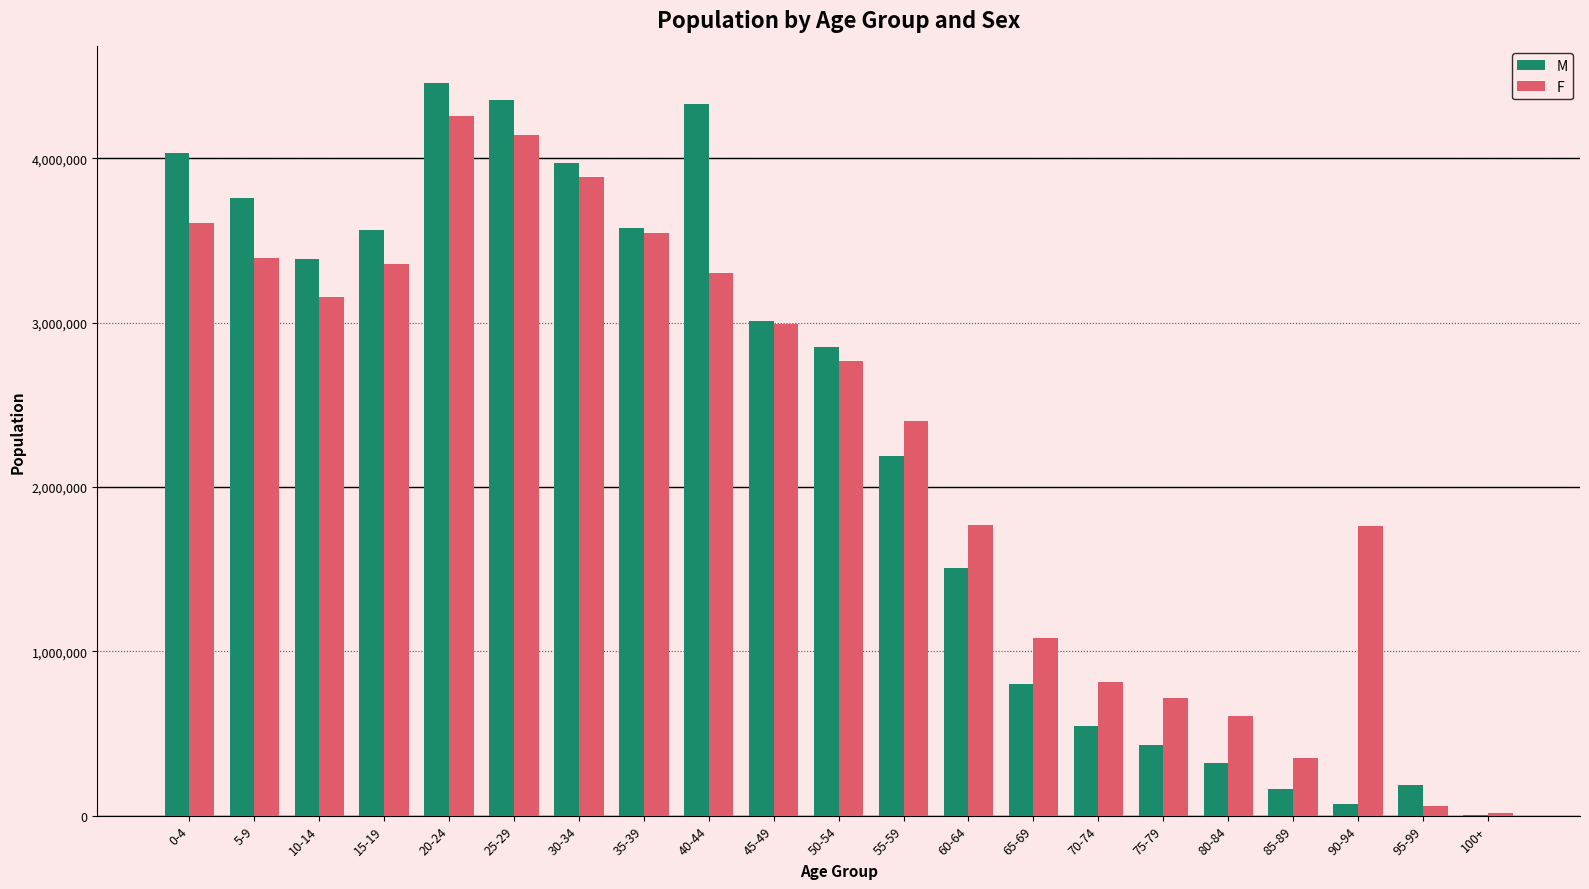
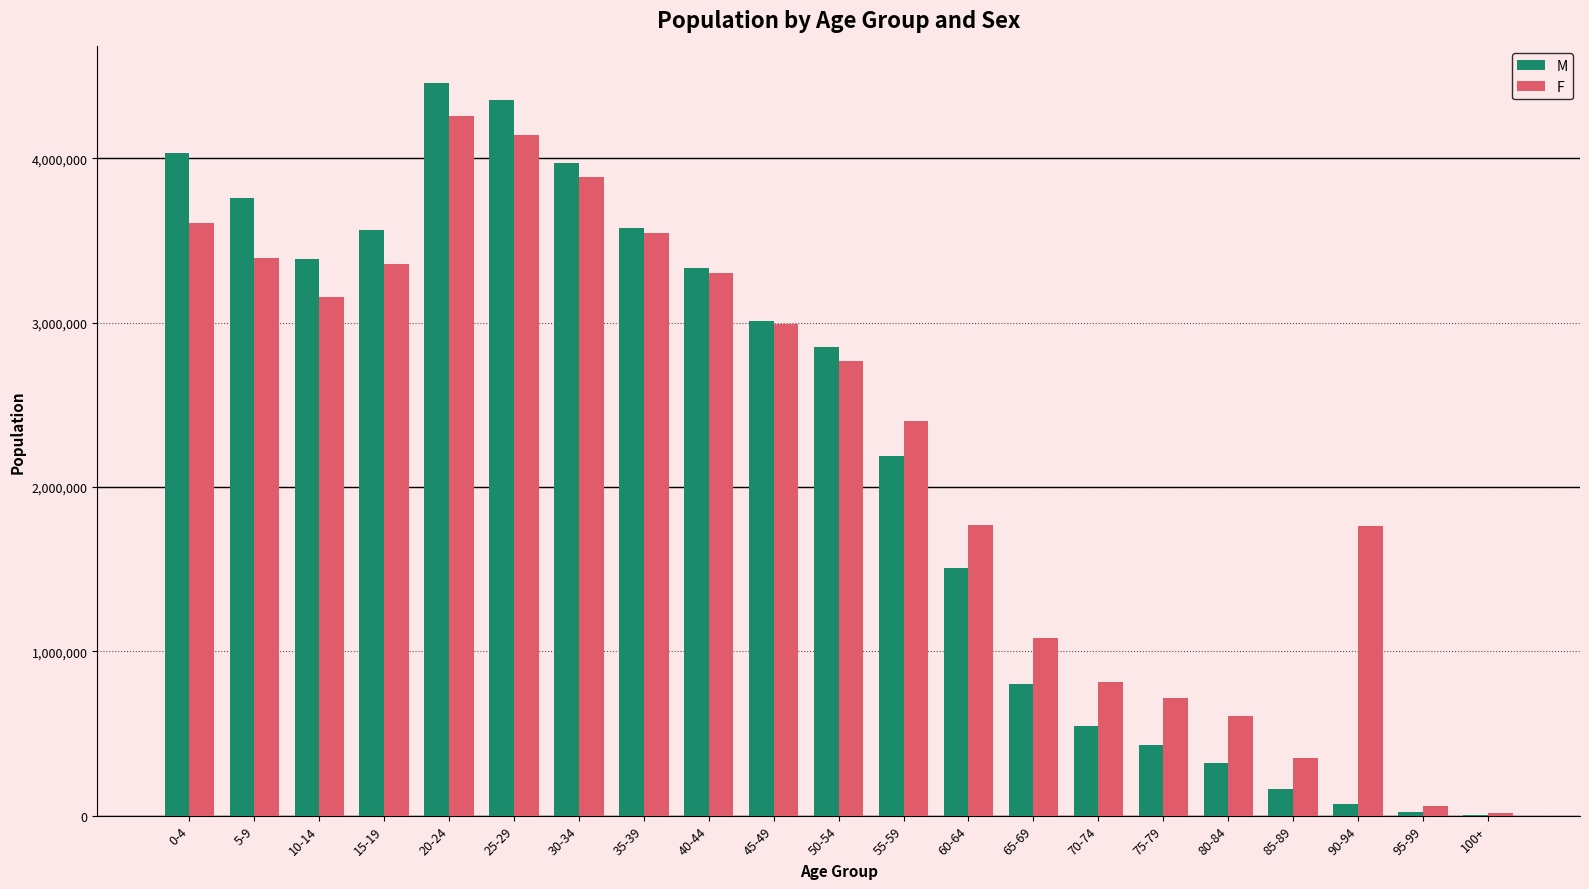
  {
    "M": {
      "0-4": "4,040,000",
      "5-9": "3,760,000",
      "10-14": "3,390,000",
      "15-19": "3,560,000",
      "20-24": "4,460,000",
      "25-29": "4,360,000",
      "30-34": "3,980,000",
      "35-39": "3,580,000",
-     "40-44": "4,330,000",
+     "40-44": "3,340,000",
      "45-49": "3,010,000",
      "50-54": "2,850,000",
      "55-59": "2,190,000",
      "60-64": "1,510,000",
      "65-69": "800,000",
      "70-74": "550,000",
      "75-79": "430,000",
      "80-84": "320,000",
      "85-89": "160,000",
      "90-94": "70,000",
-     "95-99": "190,000"
+     "95-99": "20,000"
    },
    "F": {
      "0-4": "3,610,000",
      "5-9": "3,390,000",
      "10-14": "3,160,000",
      "15-19": "3,360,000",
      "20-24": "4,260,000",
      "25-29": "4,140,000",
      "30-34": "3,890,000",
      "35-39": "3,540,000",
      "40-44": "3,300,000",
      "45-49": "2,990,000",
      "50-54": "2,770,000",
      "55-59": "2,400,000",
      "60-64": "1,770,000",
      "65-69": "1,080,000",
      "70-74": "820,000",
      "75-79": "720,000",
      "80-84": "610,000",
      "85-89": "350,000",
      "90-94": "1,760,000",
      "95-99": "60,000"
    }
  }
